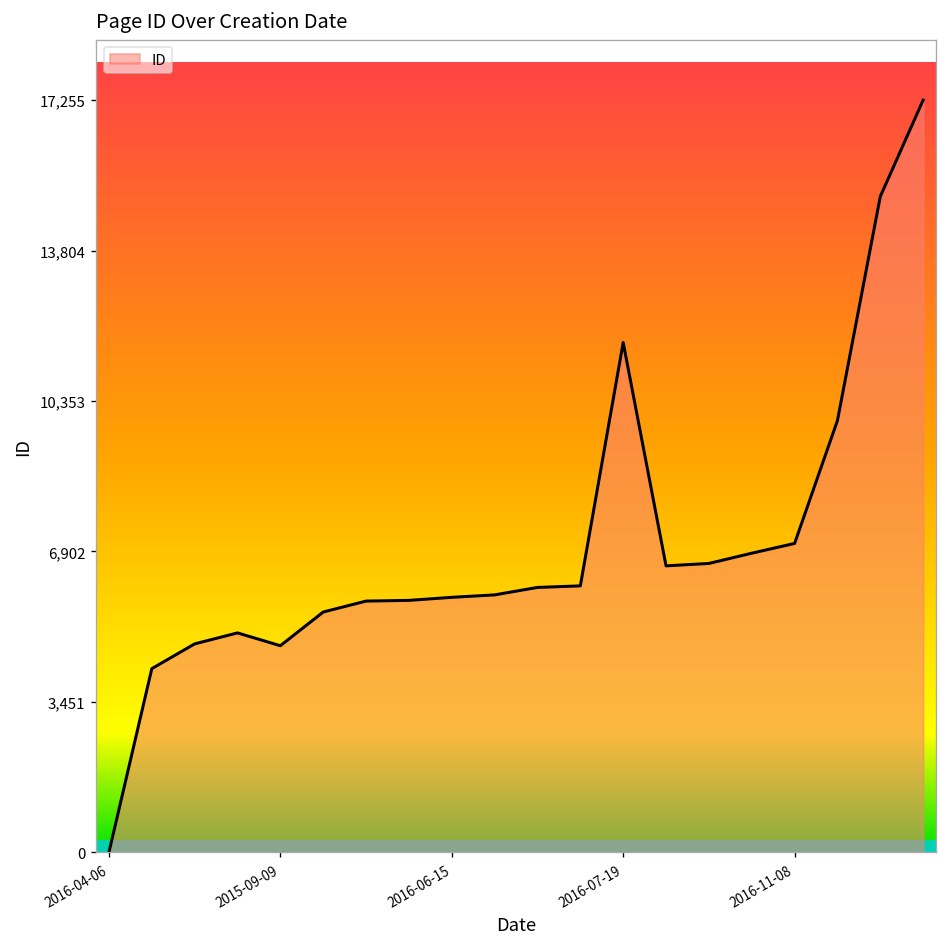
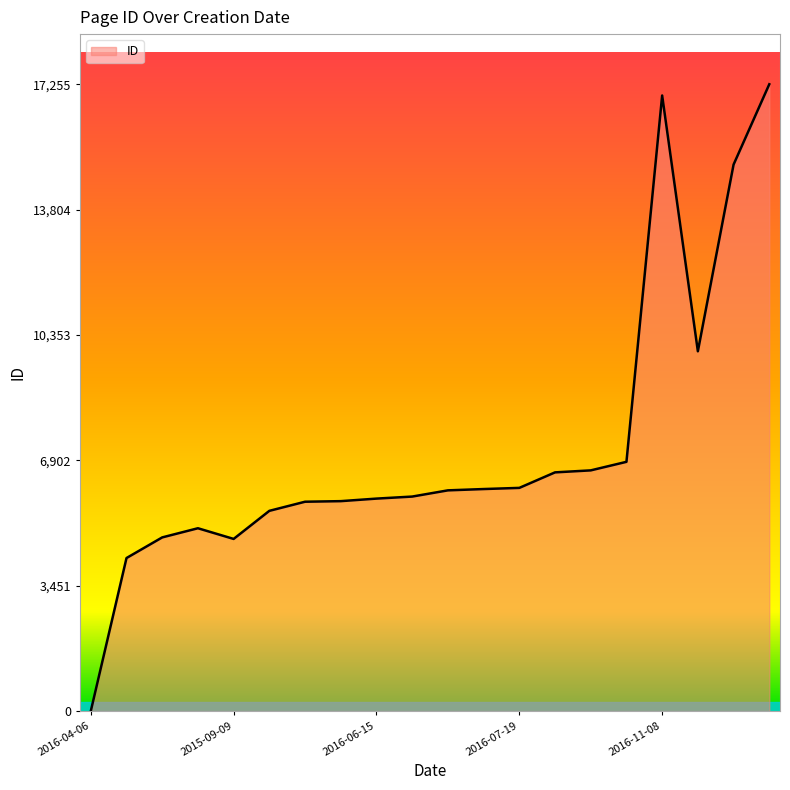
  {
    "2015-09-09": "4,700",
    "2016-06-15": "5,900",
-   "2016-07-19": "11,700",
-   "2016-11-08": "7,100"
+   "2016-07-19": "6,100",
+   "2016-11-08": "16,900"
  }
